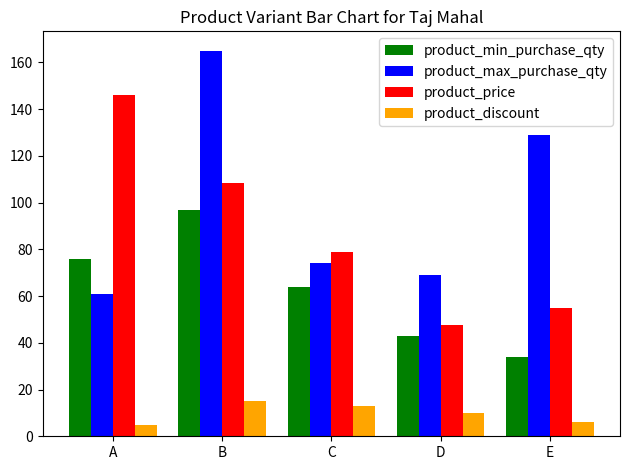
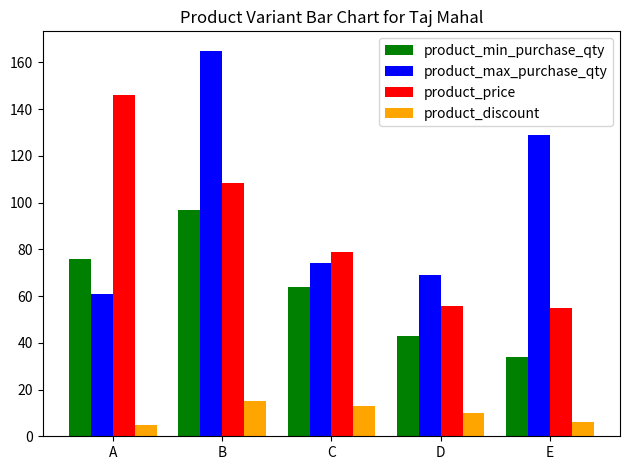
  {
    "product_min_purchase_qty": {
      "A": 76,
      "B": 97,
      "C": 64,
      "D": 43,
      "E": 34
    },
    "product_max_purchase_qty": {
      "A": 61,
      "B": 165,
      "C": 74,
      "D": 69,
      "E": 129
    },
    "product_price": {
      "A": 146,
      "B": 108,
      "C": 79,
-     "D": 48,
+     "D": 56,
      "E": 55
    },
    "product_discount": {
      "A": 5,
      "B": 15,
      "C": 13,
      "D": 10,
      "E": 6
    }
  }
